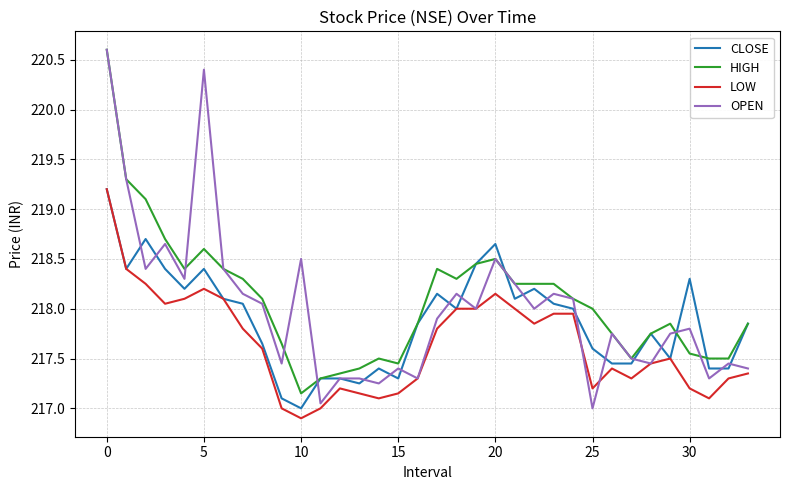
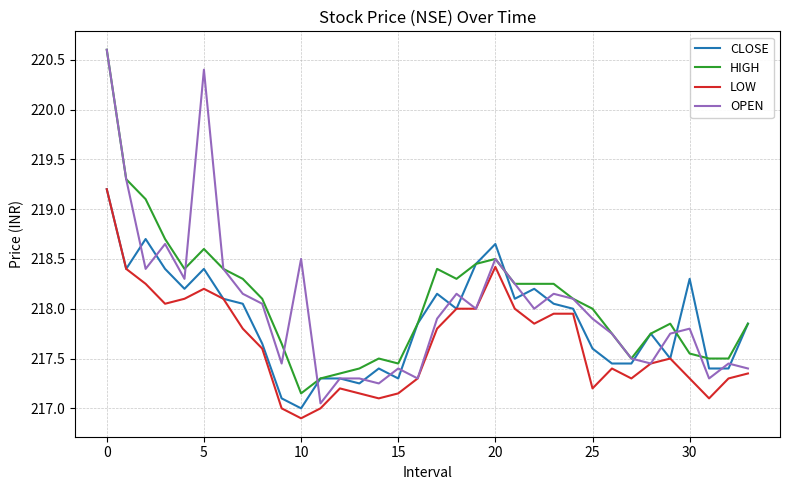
  {
    "CLOSE": {
      "5": 218.4,
      "10": 217.0,
      "15": 217.3,
      "20": 218.7,
      "25": 217.6,
      "30": 218.3
    },
    "HIGH": {
      "5": 218.6,
      "10": 217.2,
      "15": 217.5,
      "25": 218.0,
      "30": 217.6
    },
    "LOW": {
      "5": 218.2,
      "10": 216.9,
      "15": 217.2,
-     "20": 218.2,
+     "20": 218.4,
      "25": 217.2,
-     "30": 217.2
+     "30": 217.3
    },
    "OPEN": {
      "5": 220.4,
      "10": 218.5,
      "15": 217.4,
-     "25": 217.0,
+     "25": 217.9,
      "30": 217.8
    }
  }
